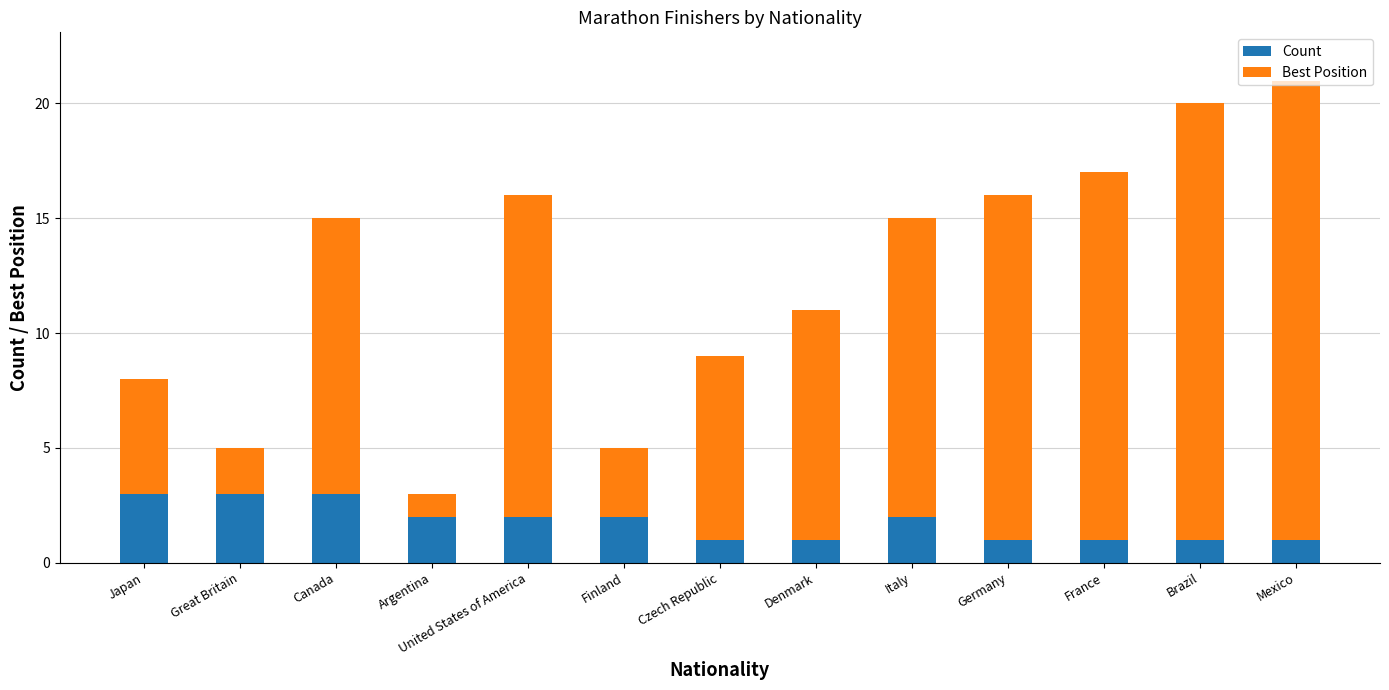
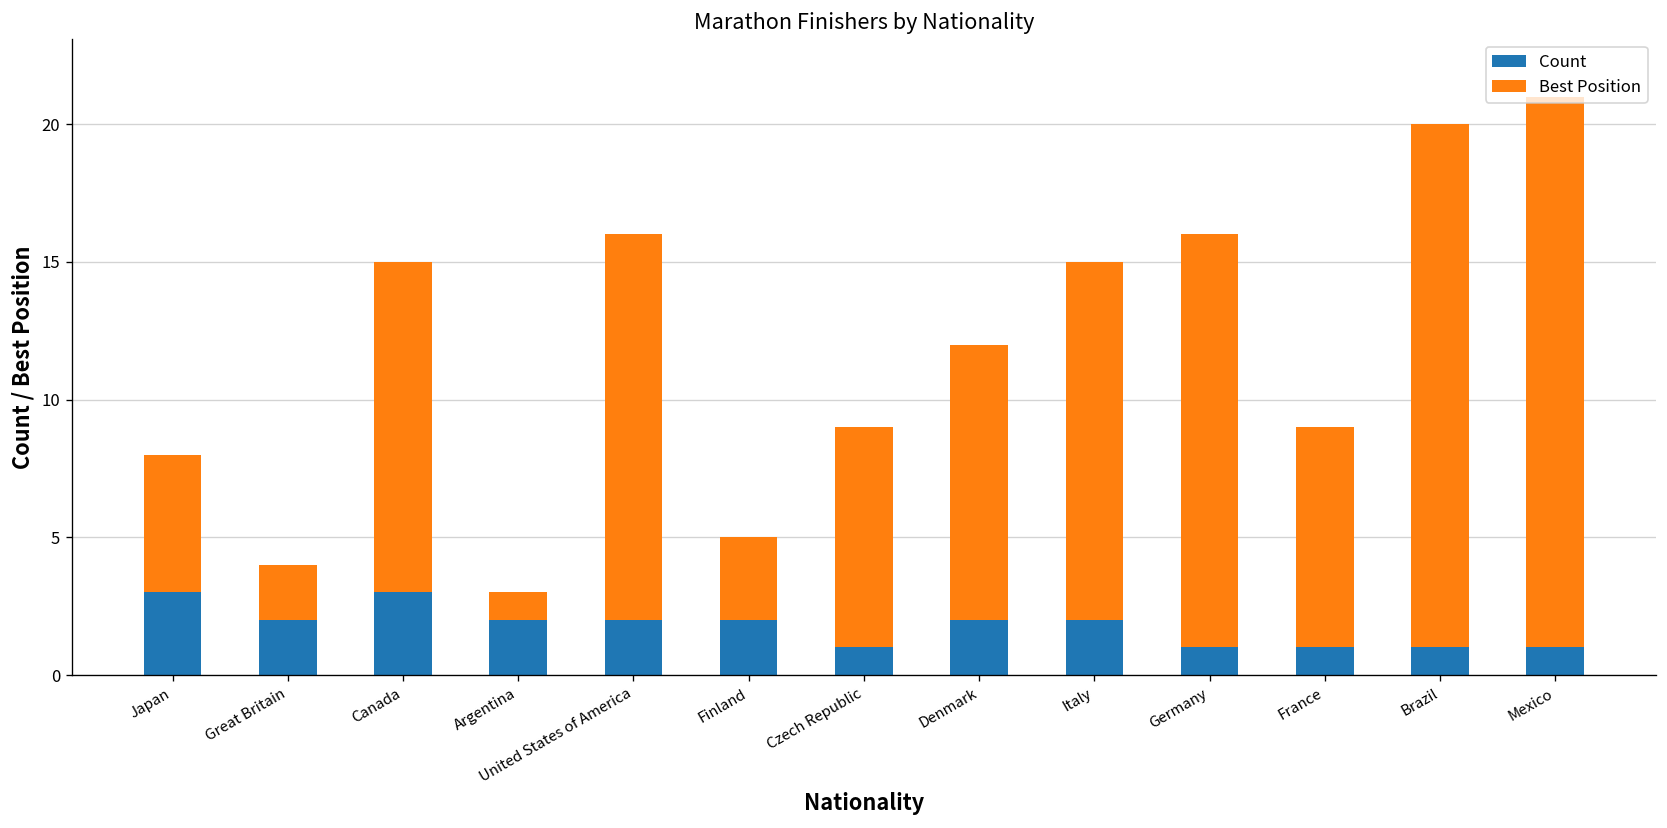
  {
    "Count": {
      "Japan": 3,
-     "Great Britain": 3,
+     "Great Britain": 2,
      "Canada": 3,
      "Argentina": 2,
      "United States of America": 2,
      "Finland": 2,
      "Czech Republic": 1,
-     "Denmark": 1,
+     "Denmark": 2,
      "Italy": 2,
      "Germany": 1,
      "France": 1,
      "Brazil": 1,
      "Mexico": 1
    },
    "Best Position": {
      "Japan": 5,
      "Great Britain": 2,
      "Canada": 12,
      "Argentina": 1,
      "United States of America": 14,
      "Finland": 3,
      "Czech Republic": 8,
      "Denmark": 10,
      "Italy": 13,
      "Germany": 15,
-     "France": 16,
+     "France": 8,
      "Brazil": 19
    }
  }
